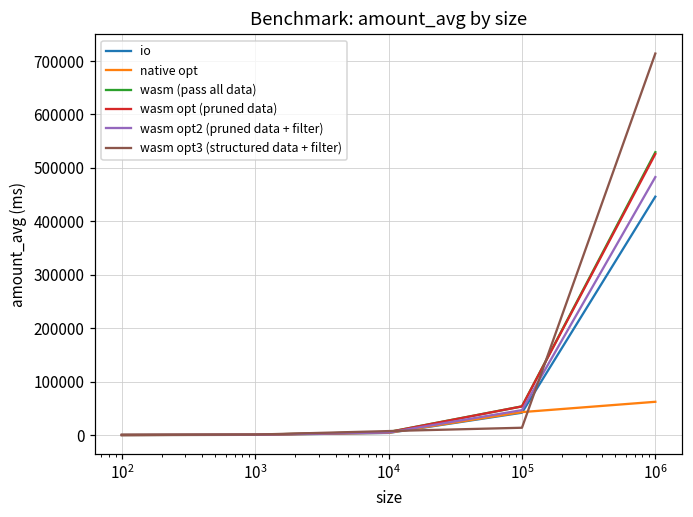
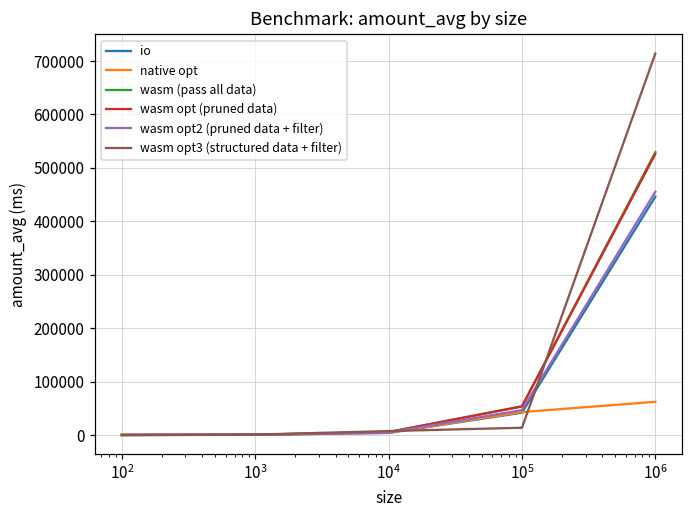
  {
    "io": {
      "10^6": 450000
    },
    "native opt": {
      "10^6": 60000
    },
    "wasm opt2 (pruned data + filter)": {
-     "10^6": 480000
+     "10^6": 460000
    },
    "wasm opt3 (structured data + filter)": {
      "10^5": 10000,
      "10^6": 710000
    }
  }
